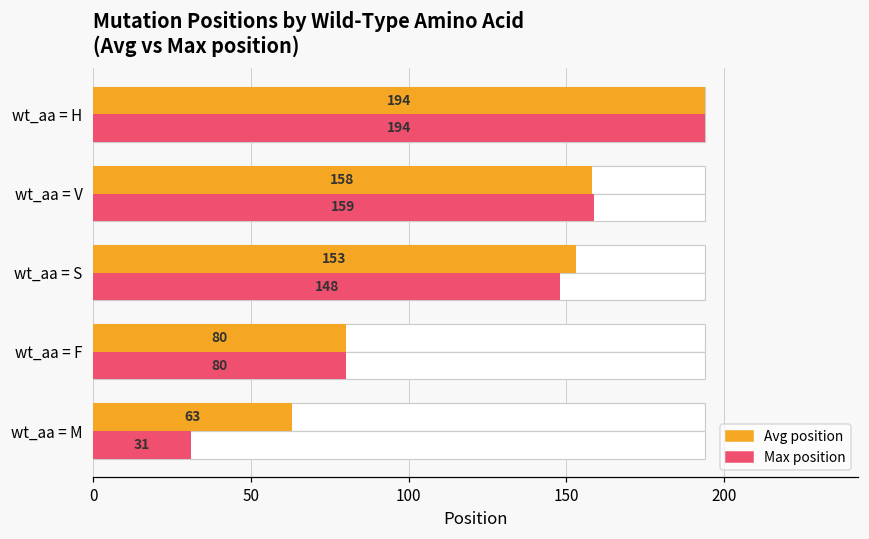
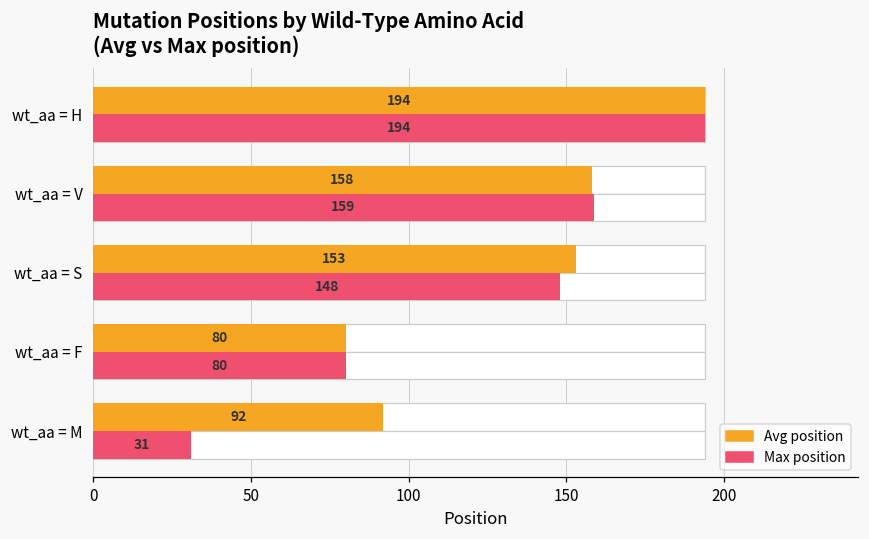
  {
    "Avg position": {
      "wt_aa = H": 194,
-     "wt_aa = M": 63
+     "wt_aa = M": 92
    },
    "Max position": {
      "wt_aa = H": 194
    }
  }
